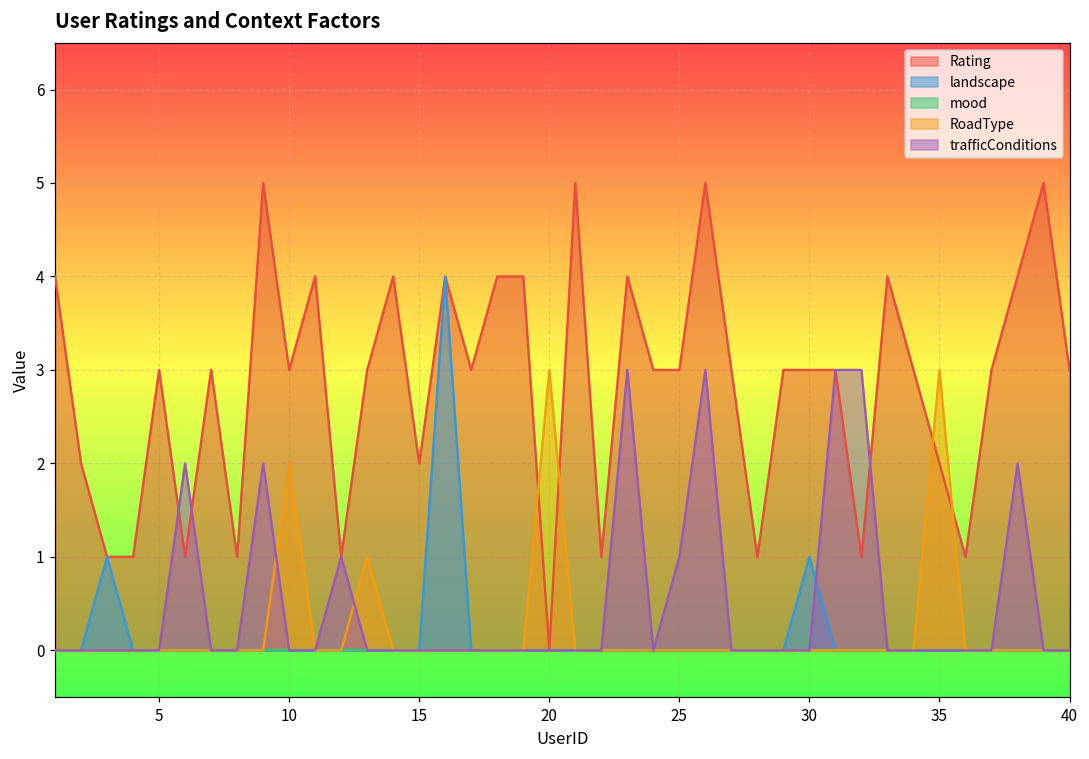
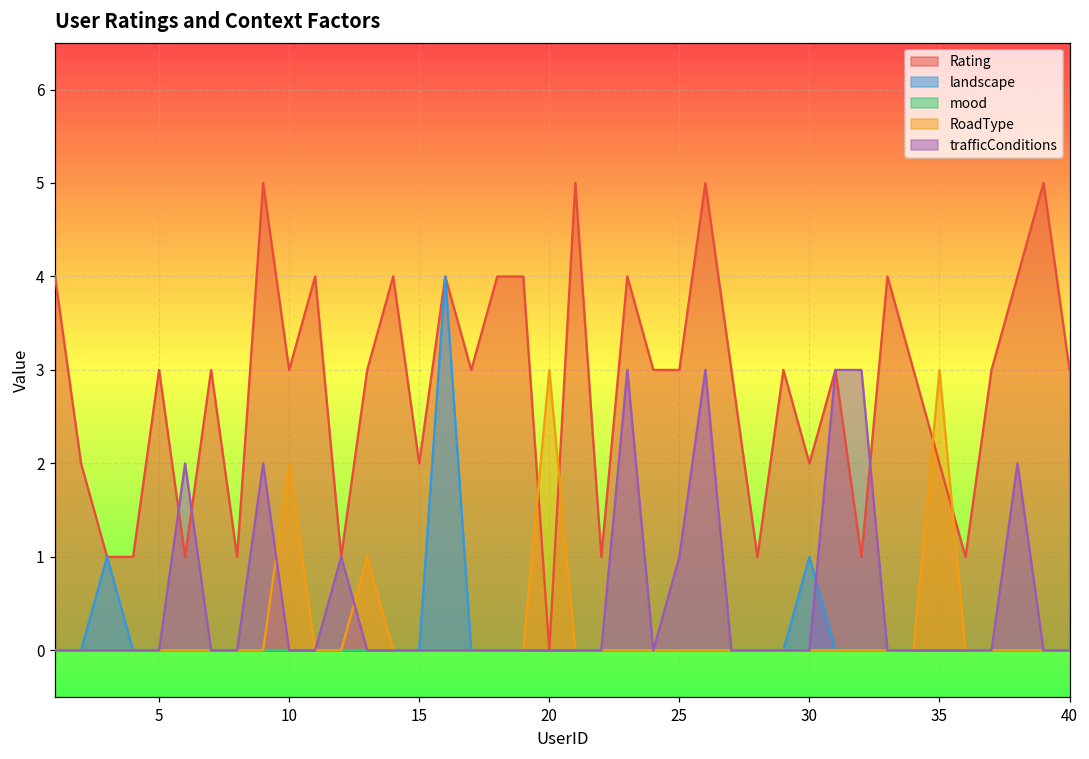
  {
    "Rating": {
      "5": 3,
      "10": 3,
      "15": 2,
      "25": 3,
-     "30": 3,
+     "30": 2,
      "35": 2,
      "40": 3
    },
    "landscape": {
      "30": 1
    },
    "RoadType": {
      "10": 2,
      "20": 3,
      "35": 3
    },
    "trafficConditions": {
      "25": 1
    }
  }
